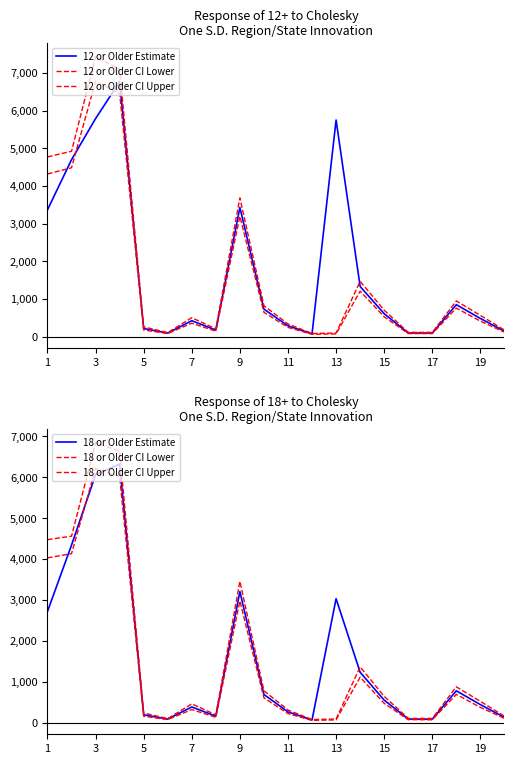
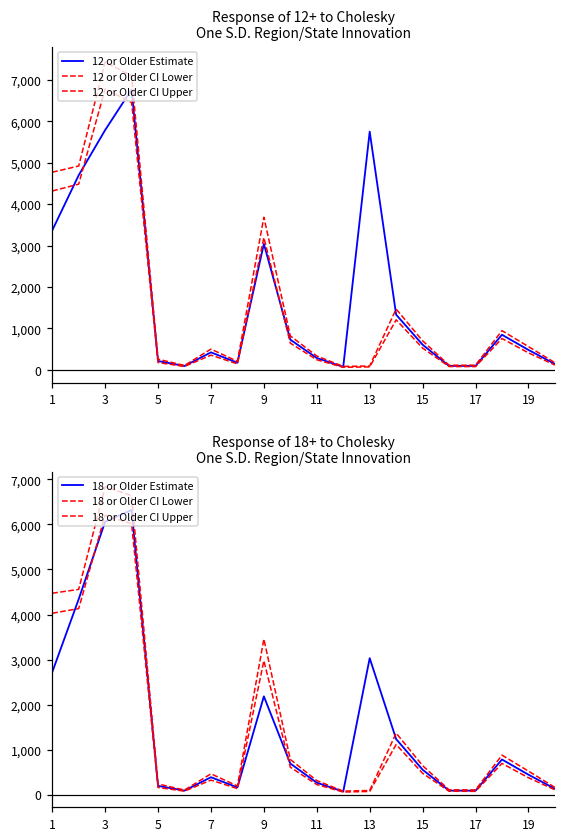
  {
    "Response of 12+ to Cholesky One S.D. Region/State Innovation": {
      "12 or Older Estimate": {
        "1": "3,400",
        "3": "5,800",
        "7": "400",
-       "9": "3,400",
+       "9": "3,000",
        "13": "5,800",
        "15": "600",
        "19": "500"
      }
    },
    "Response of 18+ to Cholesky One S.D. Region/State Innovation": {
      "18 or Older Estimate": {
        "1": "2,700",
        "7": "400",
-       "9": "3,200",
+       "9": "2,200",
        "13": "3,000",
        "15": "600",
        "19": "400"
      }
    }
  }
